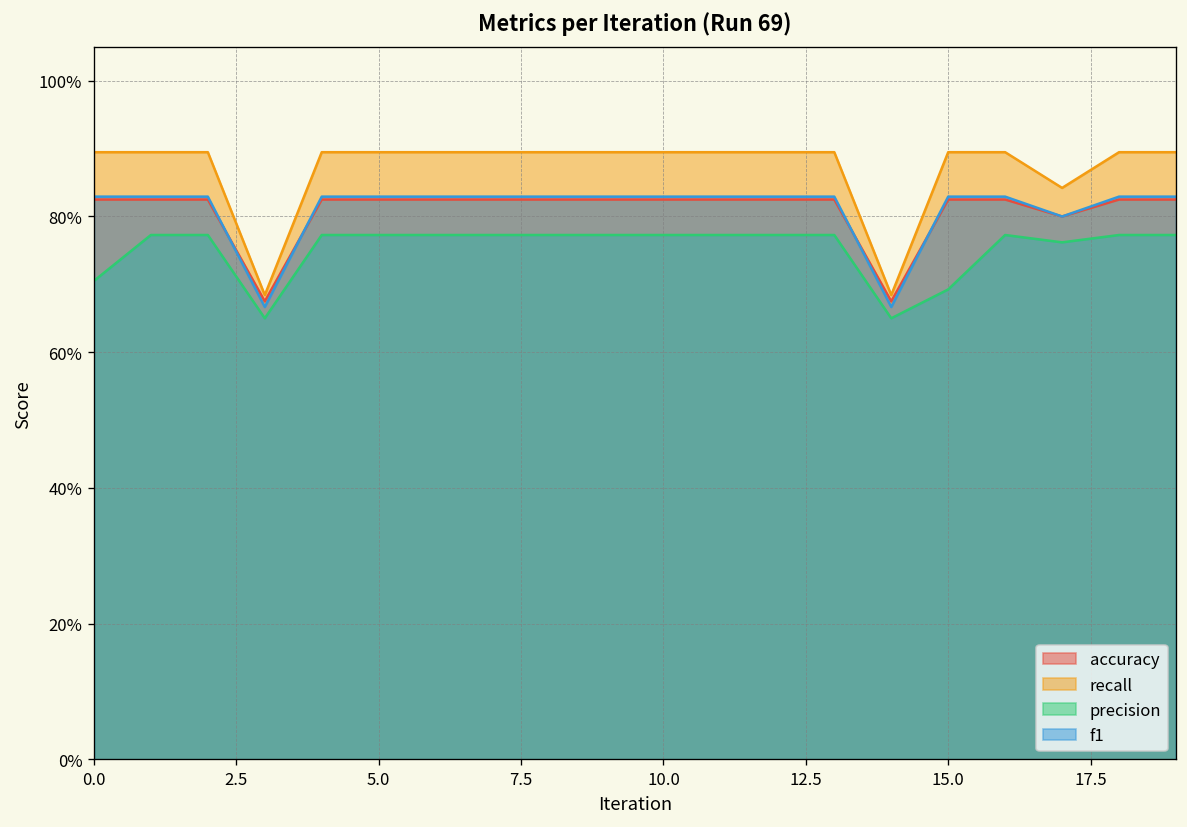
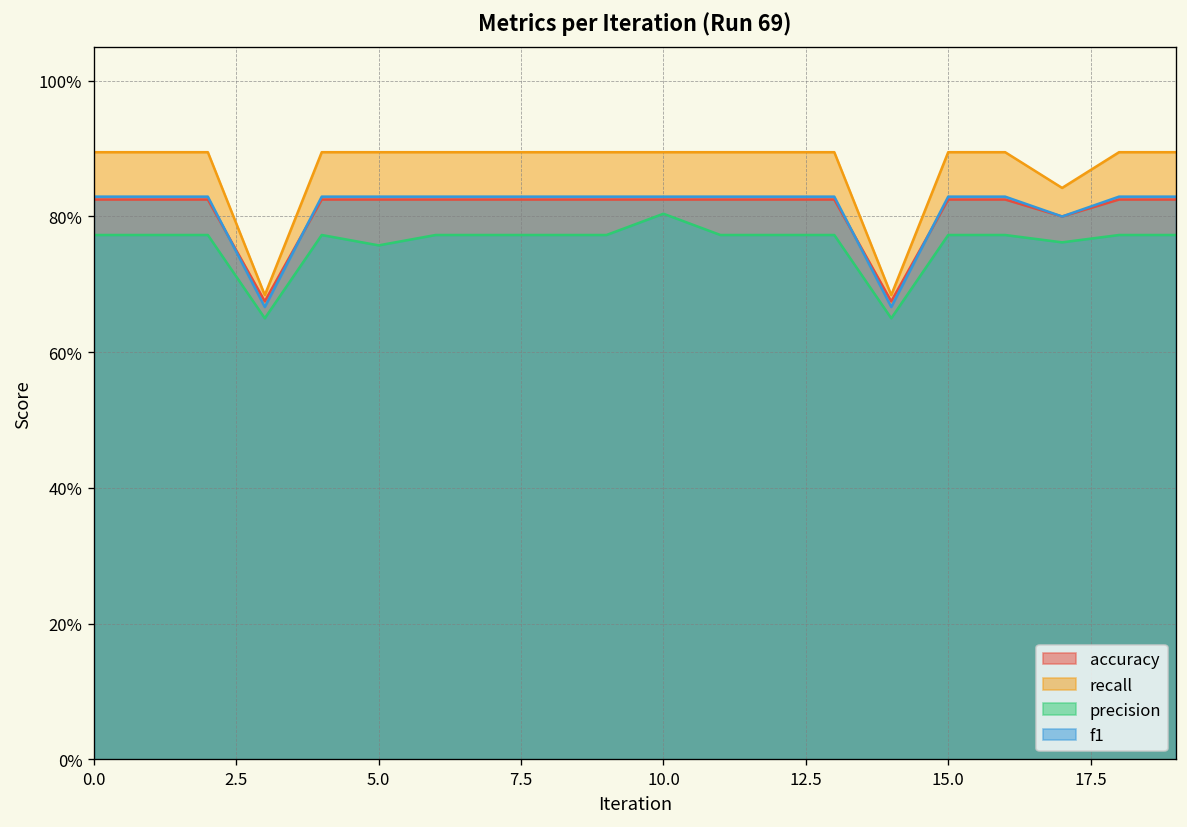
  {
    "recall": {
      "0.0": "89%",
      "5.0": "89%",
      "10.0": "89%",
      "15.0": "89%"
    },
    "precision": {
-     "0.0": "71%",
-     "5.0": "77%",
-     "10.0": "77%",
-     "15.0": "69%"
+     "0.0": "77%",
+     "5.0": "76%",
+     "10.0": "80%",
+     "15.0": "77%"
    }
  }
